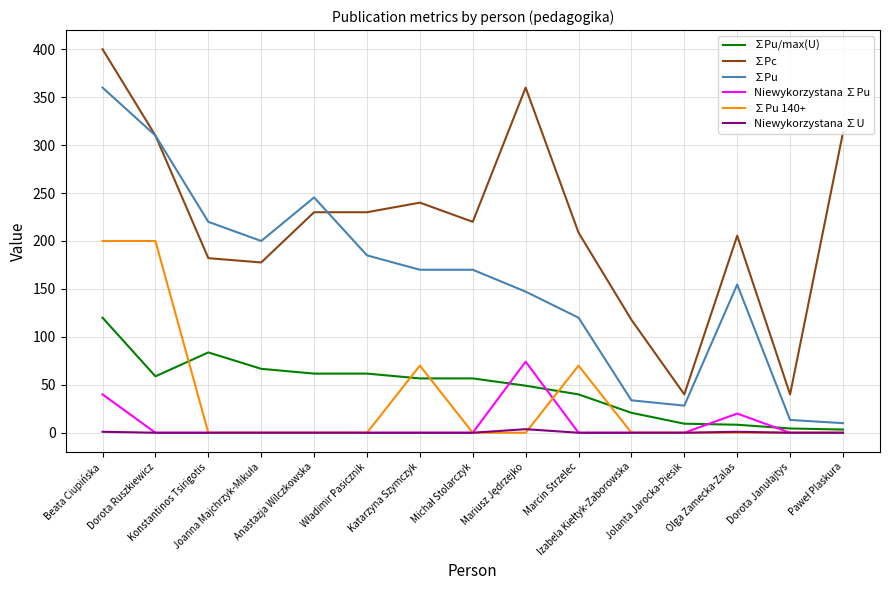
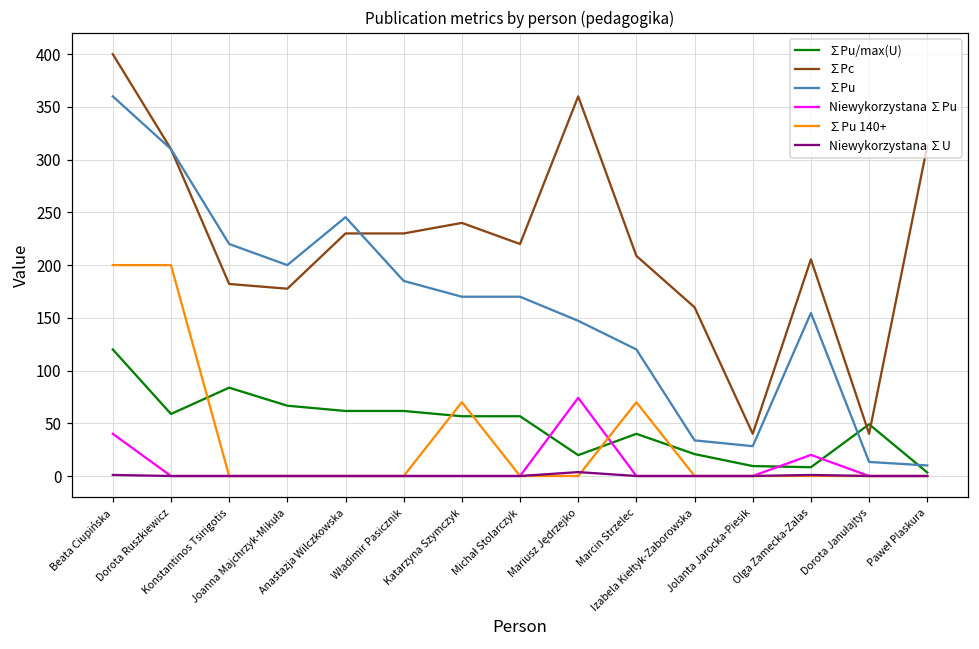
  {
    "∑Pu/max(U)": {
      "Beata Ciupińska": 120,
      "Dorota Ruszkiewicz": 60,
      "Konstantinos Tsirigotis": 80,
      "Joanna Majchrzyk-Mikuła": 70,
      "Anastazja Wilczkowska": 60,
      "Władimir Pasicznik": 60,
      "Katarzyna Szymczyk": 60,
      "Michał Stolarczyk": 60,
-     "Mariusz Jędrzejko": 50,
+     "Mariusz Jędrzejko": 20,
      "Marcin Strzelec": 40,
      "Izabela Kiełtyk-Zaborowska": 20,
      "Jolanta Jarocka-Piesik": 10,
      "Olga Zamecka-Zalas": 10,
-     "Dorota Janułajtys": 0,
+     "Dorota Janułajtys": 50,
      "Paweł Plaskura": 0
    },
    "∑Pc": {
      "Beata Ciupińska": 400,
      "Konstantinos Tsirigotis": 180,
      "Joanna Majchrzyk-Mikuła": 180,
      "Anastazja Wilczkowska": 230,
      "Władimir Pasicznik": 230,
      "Katarzyna Szymczyk": 240,
      "Michał Stolarczyk": 220,
      "Mariusz Jędrzejko": 360,
      "Marcin Strzelec": 210,
-     "Izabela Kiełtyk-Zaborowska": 120,
+     "Izabela Kiełtyk-Zaborowska": 160,
      "Jolanta Jarocka-Piesik": 40,
      "Olga Zamecka-Zalas": 210,
      "Dorota Janułajtys": 40
    },
    "∑Pu": {
      "Beata Ciupińska": 360,
      "Konstantinos Tsirigotis": 220,
      "Joanna Majchrzyk-Mikuła": 200,
      "Anastazja Wilczkowska": 250,
      "Władimir Pasicznik": 180,
      "Katarzyna Szymczyk": 170,
      "Michał Stolarczyk": 170,
      "Mariusz Jędrzejko": 150,
      "Marcin Strzelec": 120,
      "Izabela Kiełtyk-Zaborowska": 30,
      "Jolanta Jarocka-Piesik": 30,
      "Olga Zamecka-Zalas": 150,
      "Dorota Janułajtys": 10,
      "Paweł Plaskura": 10
    },
    "Niewykorzystana ∑Pu": {
      "Beata Ciupińska": 40,
      "Mariusz Jędrzejko": 70,
      "Olga Zamecka-Zalas": 20
    },
    "∑Pu 140+": {
      "Beata Ciupińska": 200,
      "Dorota Ruszkiewicz": 200,
      "Katarzyna Szymczyk": 70,
      "Mariusz Jędrzejko": 0,
      "Marcin Strzelec": 70
    },
    "Niewykorzystana ∑U": {
      "Beata Ciupińska": 0,
      "Mariusz Jędrzejko": 0
    }
  }
